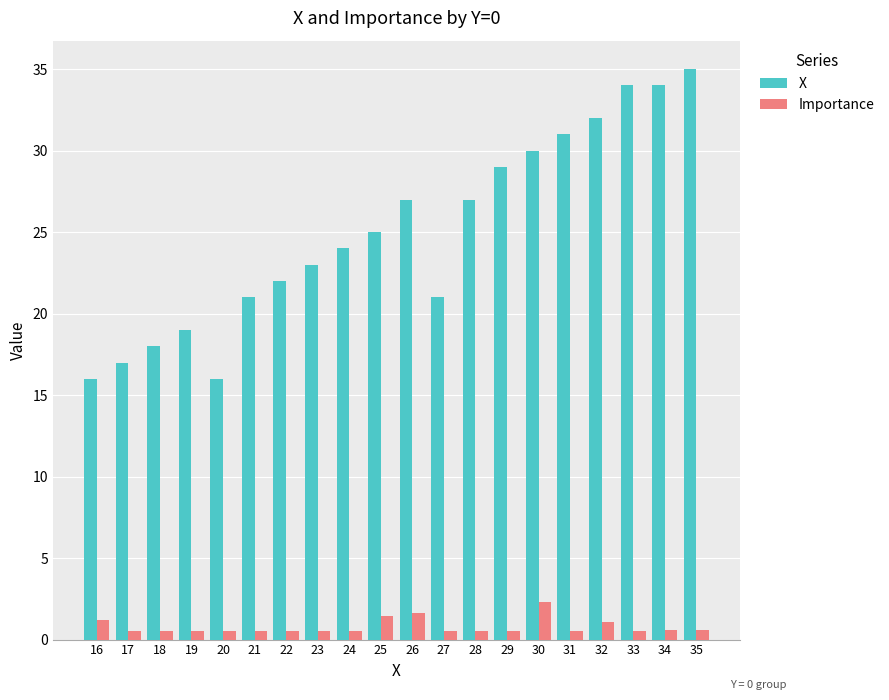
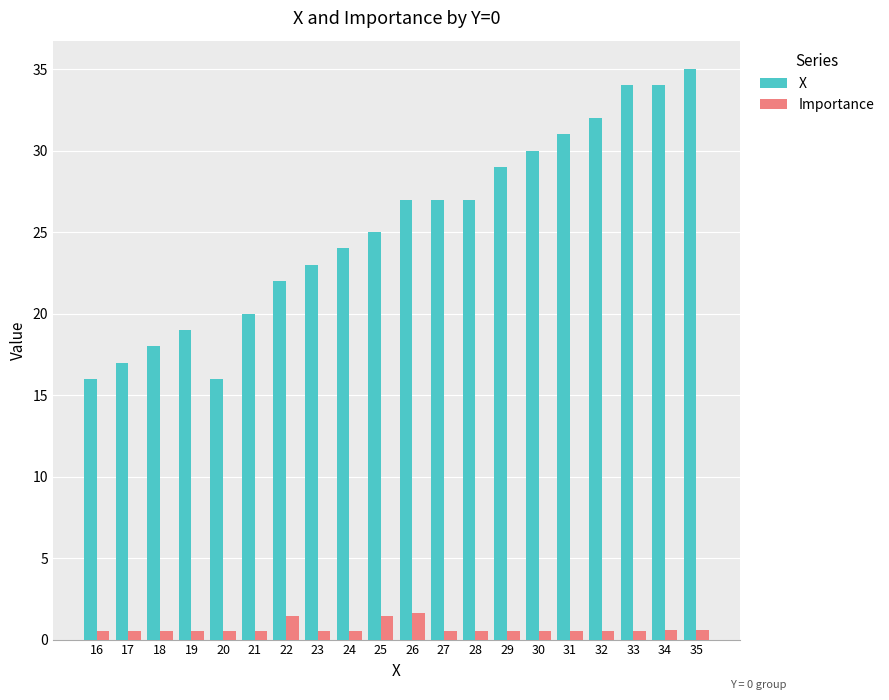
  {
    "X": {
      "16": 16,
      "17": 17,
      "18": 18,
      "19": 19,
      "20": 16,
-     "21": 21,
+     "21": 20,
      "22": 22,
      "23": 23,
      "24": 24,
      "25": 25,
      "26": 27,
-     "27": 21,
+     "27": 27,
      "28": 27,
      "29": 29,
      "30": 30,
      "31": 31,
      "32": 32,
      "33": 34,
      "34": 34,
      "35": 35
    },
    "Importance": {
-     "16": 1.2,
+     "16": 0.5,
      "17": 0.5,
      "18": 0.5,
      "19": 0.5,
      "20": 0.5,
      "21": 0.5,
-     "22": 0.5,
+     "22": 1.5,
      "23": 0.5,
      "24": 0.5,
      "25": 1.4,
      "26": 1.7,
      "27": 0.5,
      "28": 0.5,
      "29": 0.5,
-     "30": 2.3,
+     "30": 0.5,
      "31": 0.5,
-     "32": 1.1,
+     "32": 0.6,
      "33": 0.6,
      "34": 0.6,
      "35": 0.6
    }
  }
